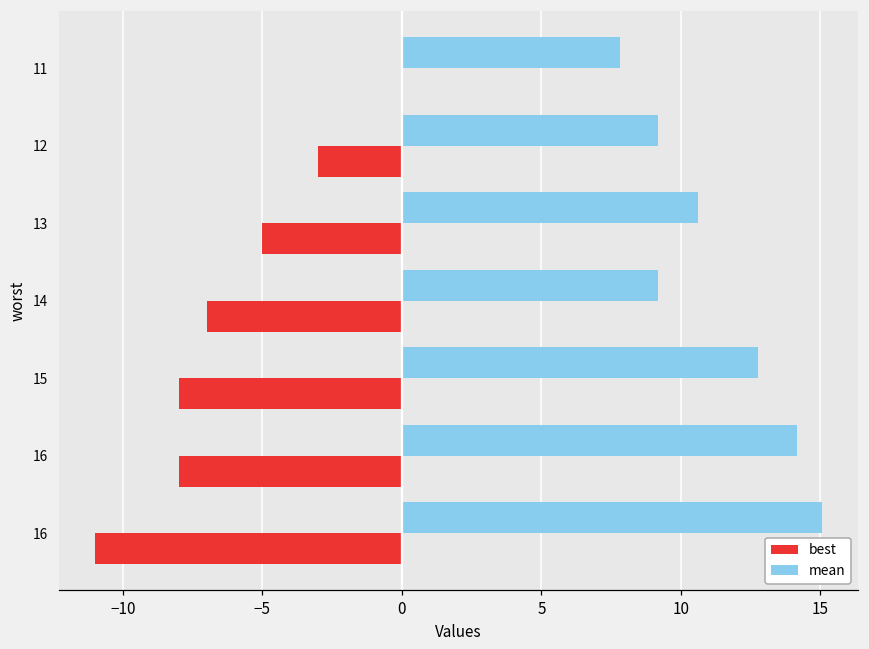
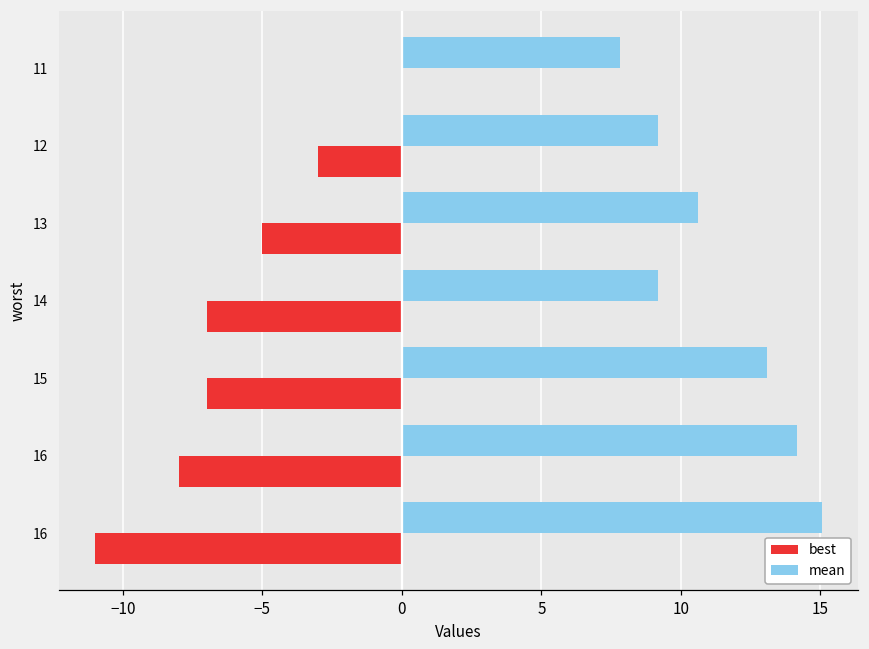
  {
    "best": {
      "11": 0.0,
      "12": -3.0,
      "13": -5.0,
      "14": -7.0,
-     "15": -8.0
+     "15": -7.0
    },
    "mean": {
      "11": 7.8,
      "12": 9.2,
      "13": 10.6,
      "14": 9.2,
-     "15": 12.8
+     "15": 13.1
    }
  }
